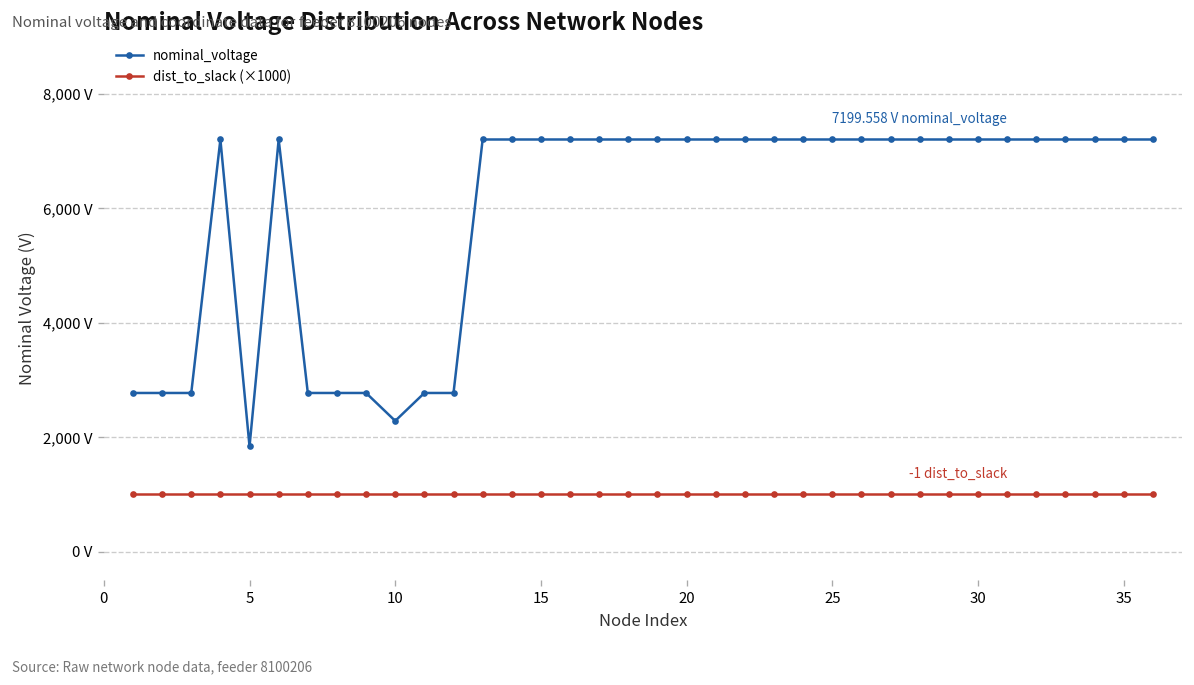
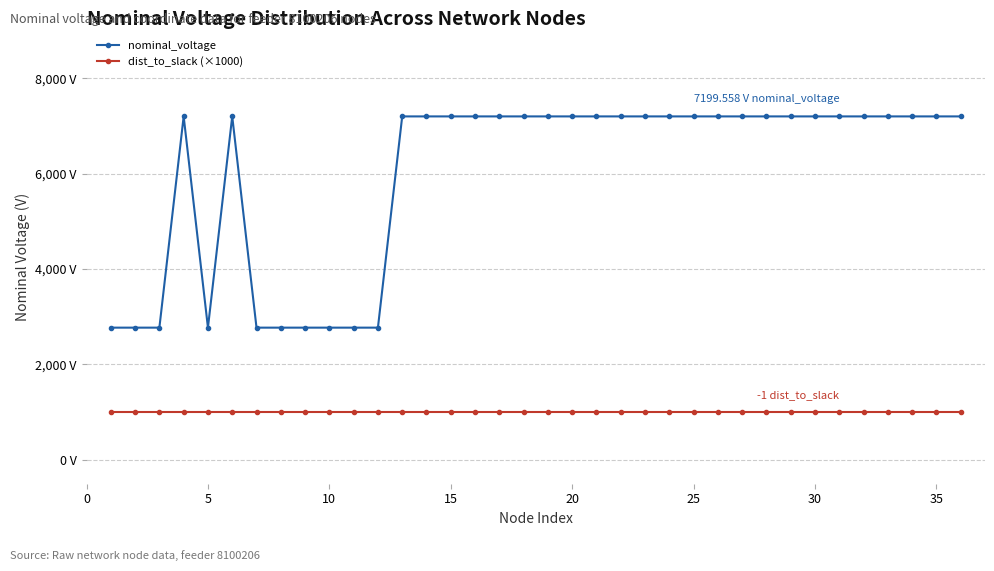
  {
    "nominal_voltage": {
-     "5": "1,800 V",
-     "10": "2,300 V",
+     "5": "2,800 V",
+     "10": "2,800 V",
      "15": "7,200 V",
      "20": "7,200 V",
      "35": "7,200 V"
    },
    "dist_to_slack (×1000)": {
      "5": "1,000 V",
      "10": "1,000 V",
      "15": "1,000 V",
      "20": "1,000 V",
      "25": "1,000 V",
      "35": "1,000 V"
    }
  }
